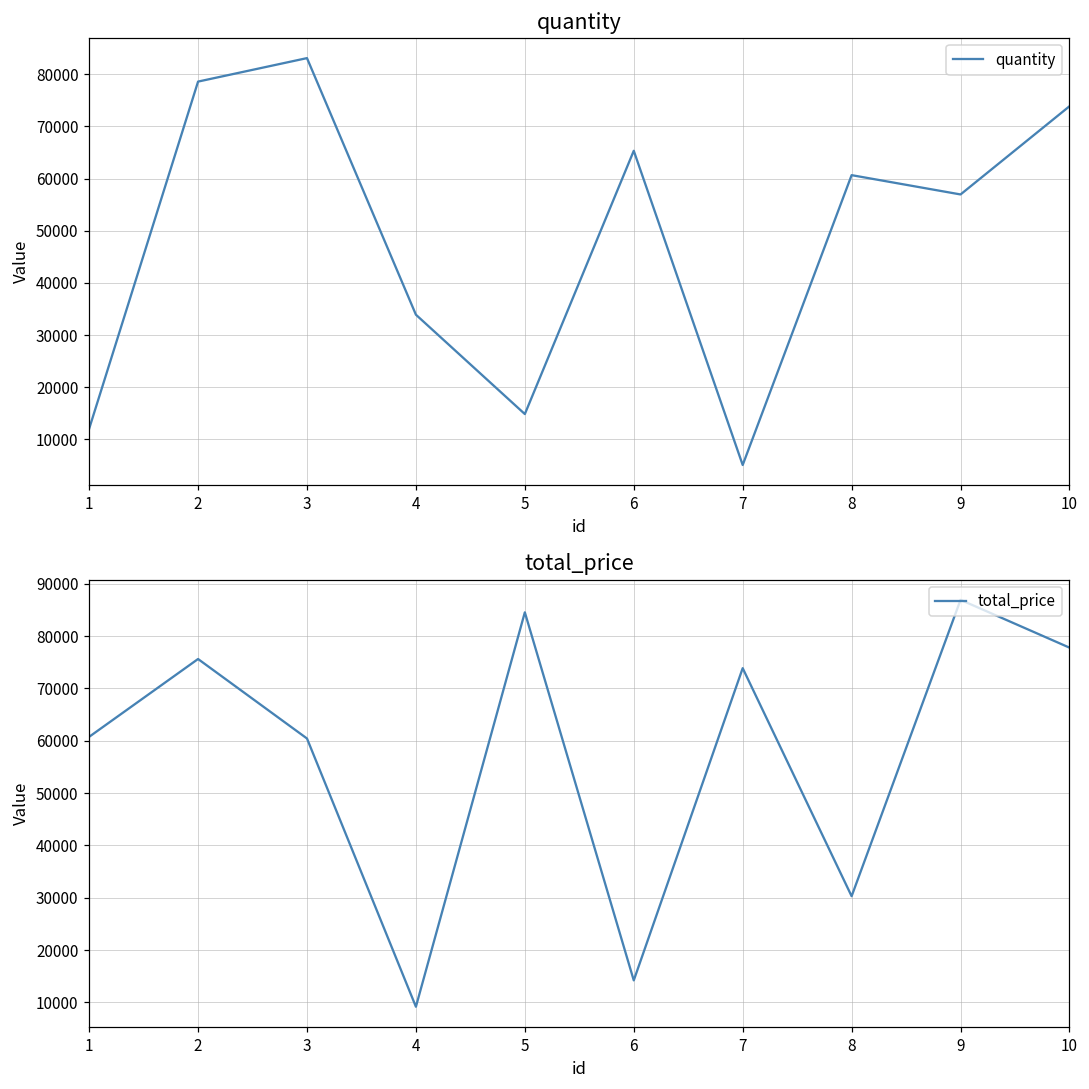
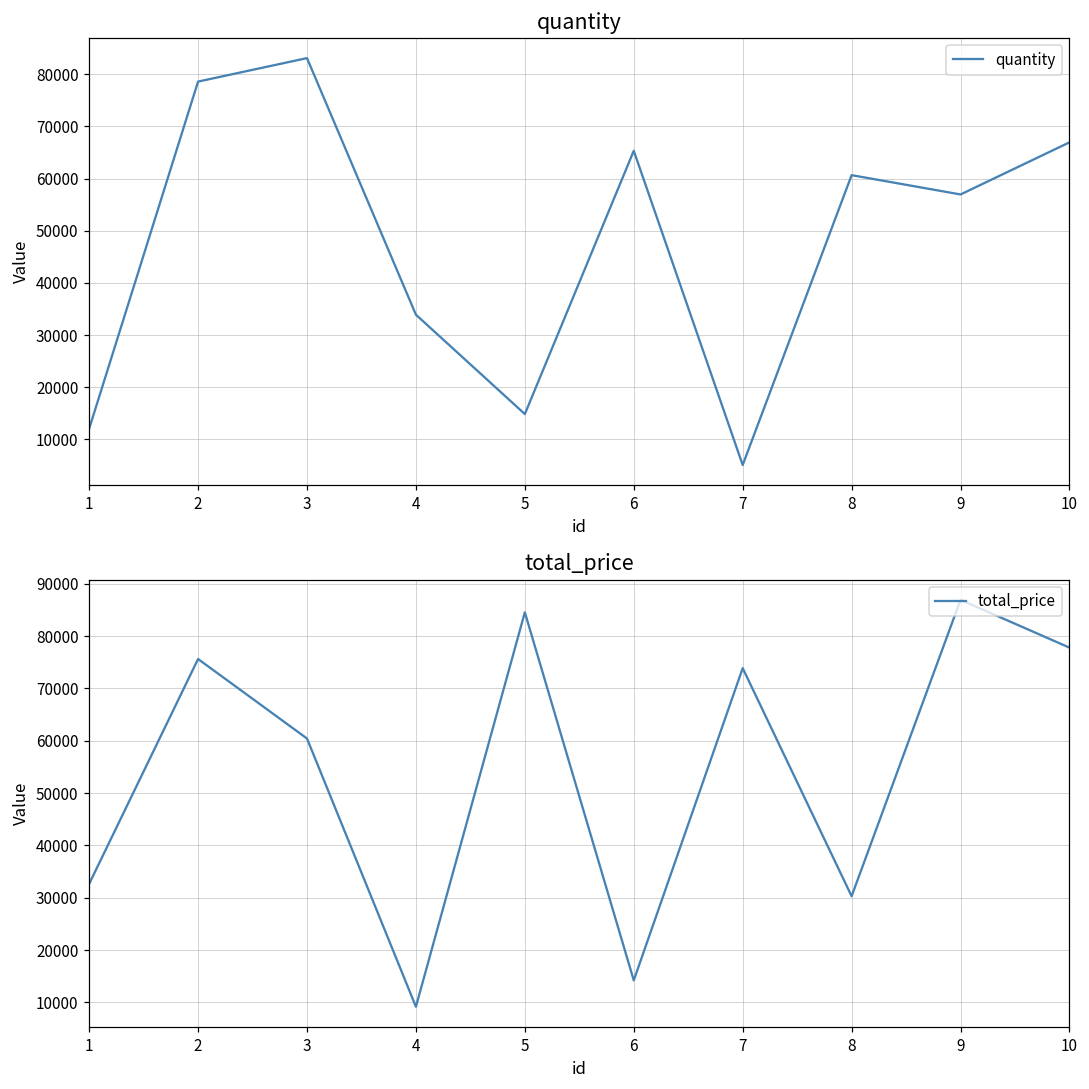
  {
    "quantity": {
      "1": 12000,
      "2": 79000,
      "3": 83000,
      "4": 34000,
      "5": 15000,
      "6": 65000,
      "7": 5000,
      "8": 61000,
      "9": 57000,
-     "10": 74000
+     "10": 67000
    },
    "total_price": {
-     "1": 61000,
+     "1": 33000,
      "2": 76000,
      "3": 60000,
      "4": 9000,
      "5": 85000,
      "6": 14000,
      "7": 74000,
      "8": 30000,
      "10": 78000
    }
  }
